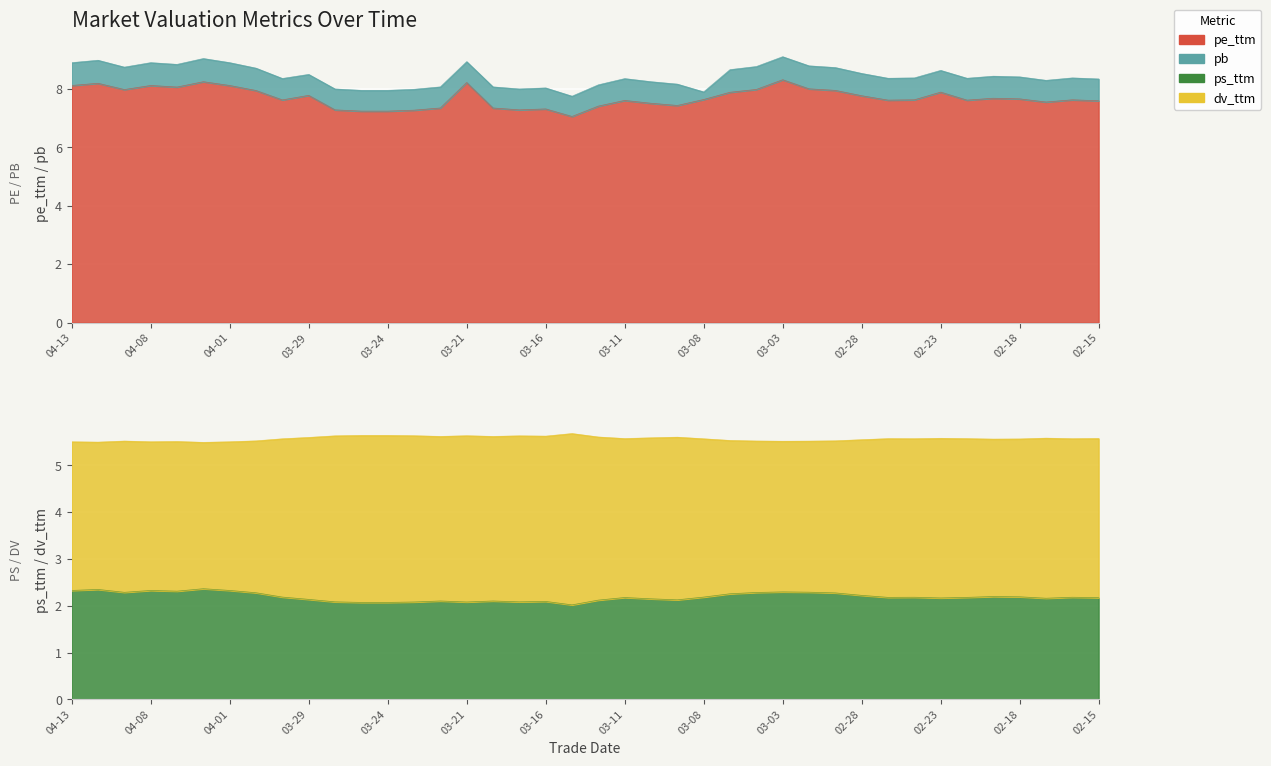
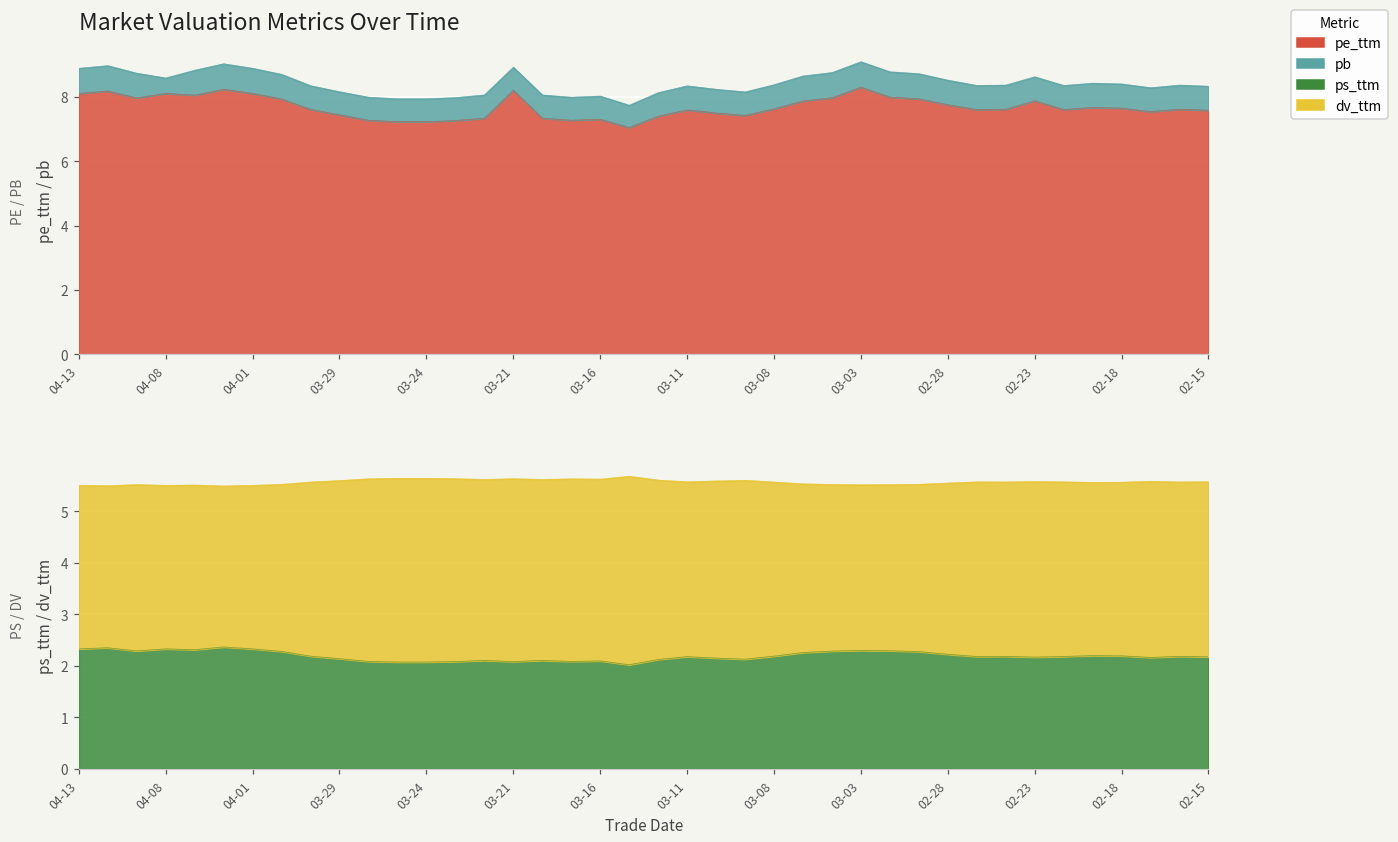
  {
    "Market Valuation Metrics Over Time": {
      "pe_ttm": {
        "04-13": 8.1,
        "04-08": 8.1,
        "04-01": 8.1,
-       "03-29": 7.8,
+       "03-29": 7.4,
        "03-24": 7.2,
        "03-21": 8.2,
        "03-16": 7.3,
        "03-11": 7.6,
        "03-08": 7.6,
        "03-03": 8.3,
        "02-28": 7.8,
        "02-23": 7.9,
        "02-18": 7.7,
        "02-15": 7.6
      },
      "pb": {
        "04-13": 0.8,
-       "04-08": 0.8,
+       "04-08": 0.5,
        "04-01": 0.8,
        "03-29": 0.7,
        "03-24": 0.7,
        "03-21": 0.7,
        "03-16": 0.7,
        "03-11": 0.7,
-       "03-08": 0.3,
+       "03-08": 0.8,
        "03-03": 0.8,
        "02-28": 0.8,
        "02-23": 0.7,
        "02-18": 0.8,
        "02-15": 0.7
      }
    }
  }
